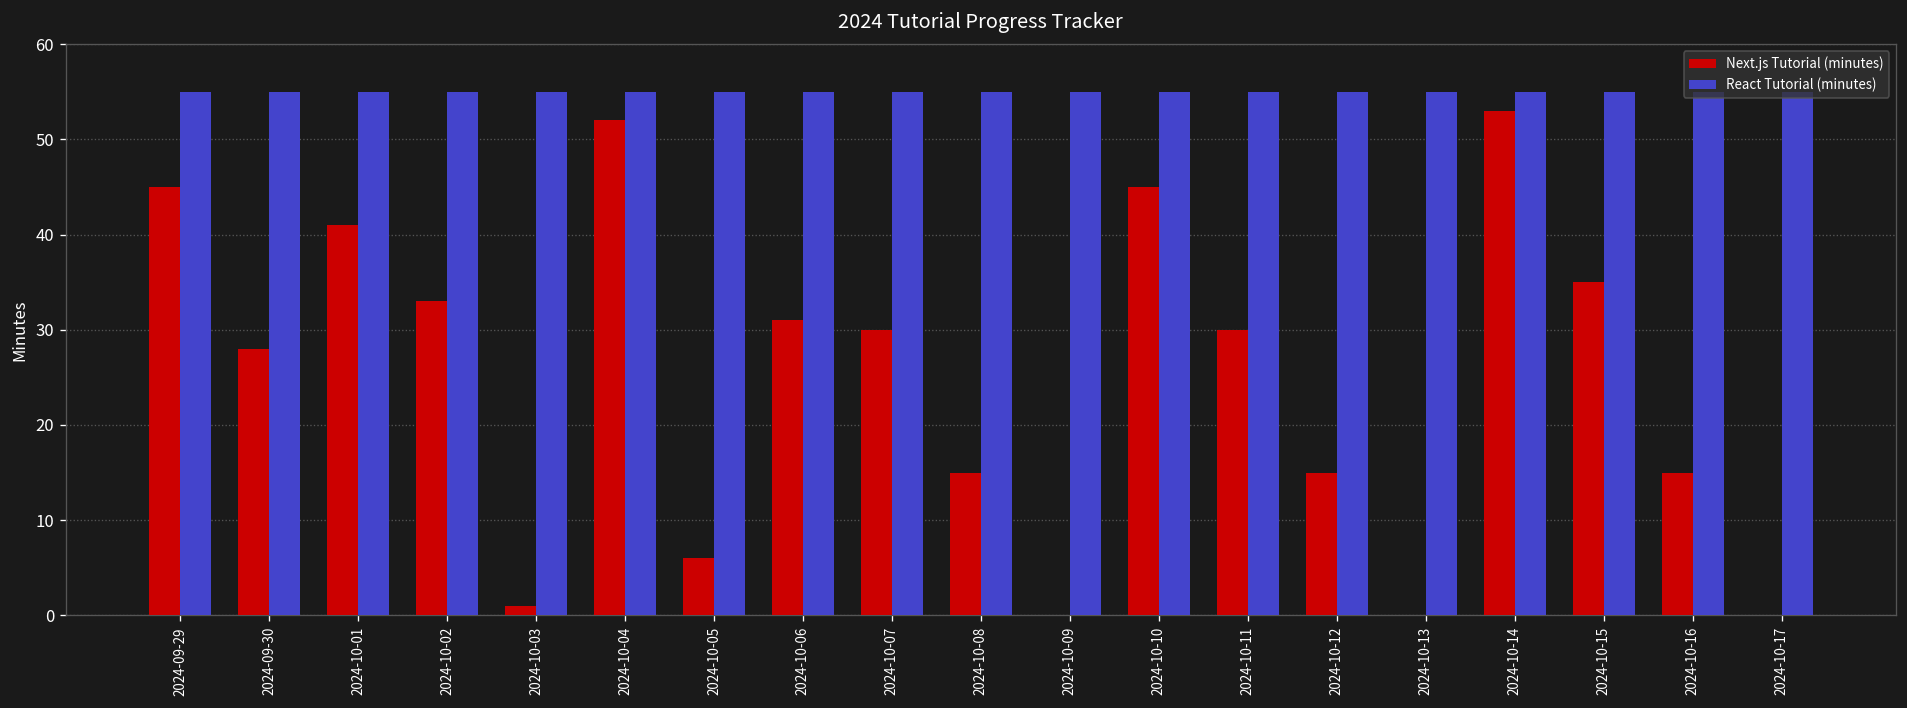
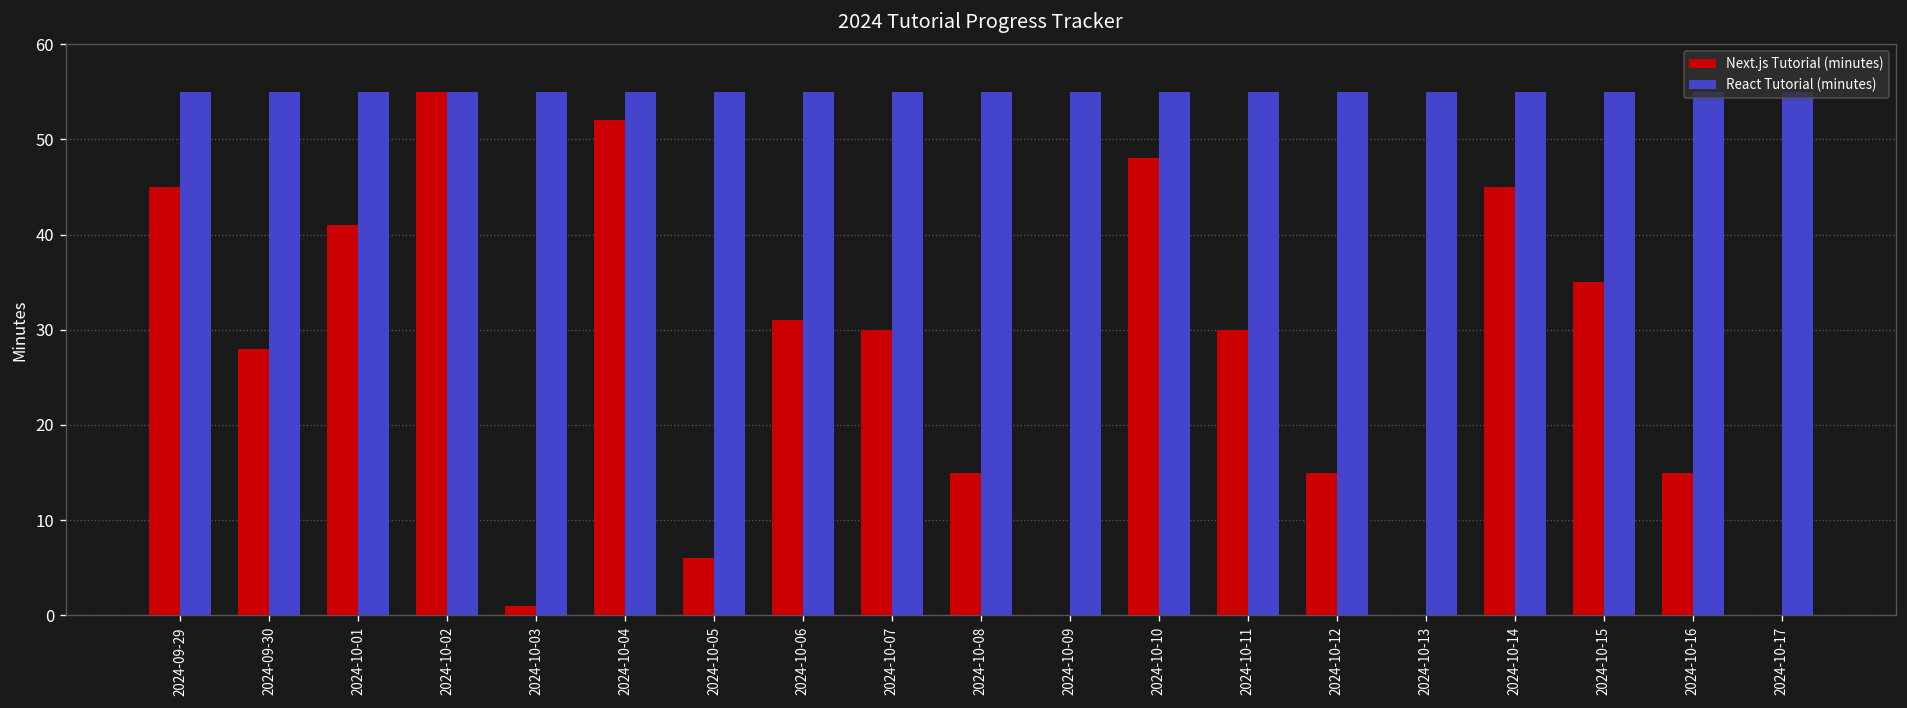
  {
    "Next.js Tutorial (minutes)": {
      "2024-09-29": 45,
      "2024-09-30": 28,
      "2024-10-01": 41,
-     "2024-10-02": 33,
+     "2024-10-02": 55,
      "2024-10-03": 1,
      "2024-10-04": 52,
      "2024-10-05": 6,
      "2024-10-06": 31,
      "2024-10-07": 30,
      "2024-10-08": 15,
      "2024-10-09": 0,
-     "2024-10-10": 45,
+     "2024-10-10": 48,
      "2024-10-11": 30,
      "2024-10-12": 15,
      "2024-10-13": 0,
-     "2024-10-14": 53,
+     "2024-10-14": 45,
      "2024-10-15": 35,
      "2024-10-16": 15,
      "2024-10-17": 0
    },
    "React Tutorial (minutes)": {
      "2024-09-29": 55,
      "2024-09-30": 55,
      "2024-10-01": 55,
      "2024-10-02": 55,
      "2024-10-03": 55,
      "2024-10-04": 55,
      "2024-10-05": 55,
      "2024-10-06": 55,
      "2024-10-07": 55,
      "2024-10-08": 55,
      "2024-10-09": 55,
      "2024-10-10": 55,
      "2024-10-11": 55,
      "2024-10-12": 55,
      "2024-10-13": 55,
      "2024-10-14": 55,
      "2024-10-15": 55
    }
  }
